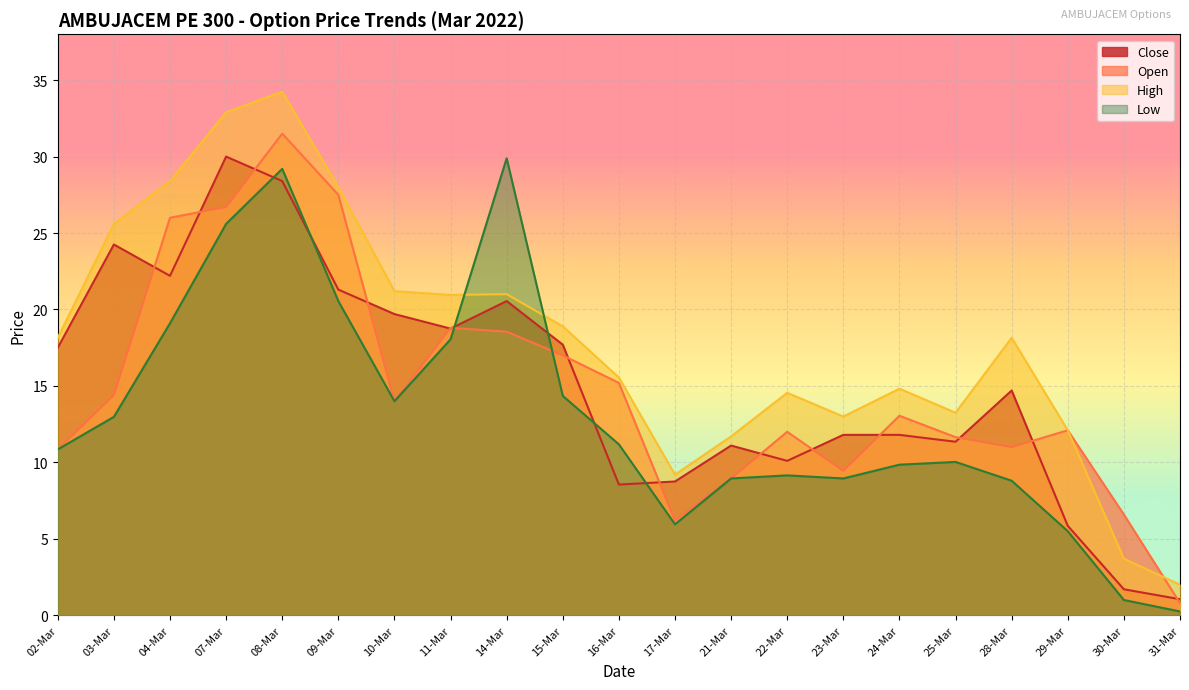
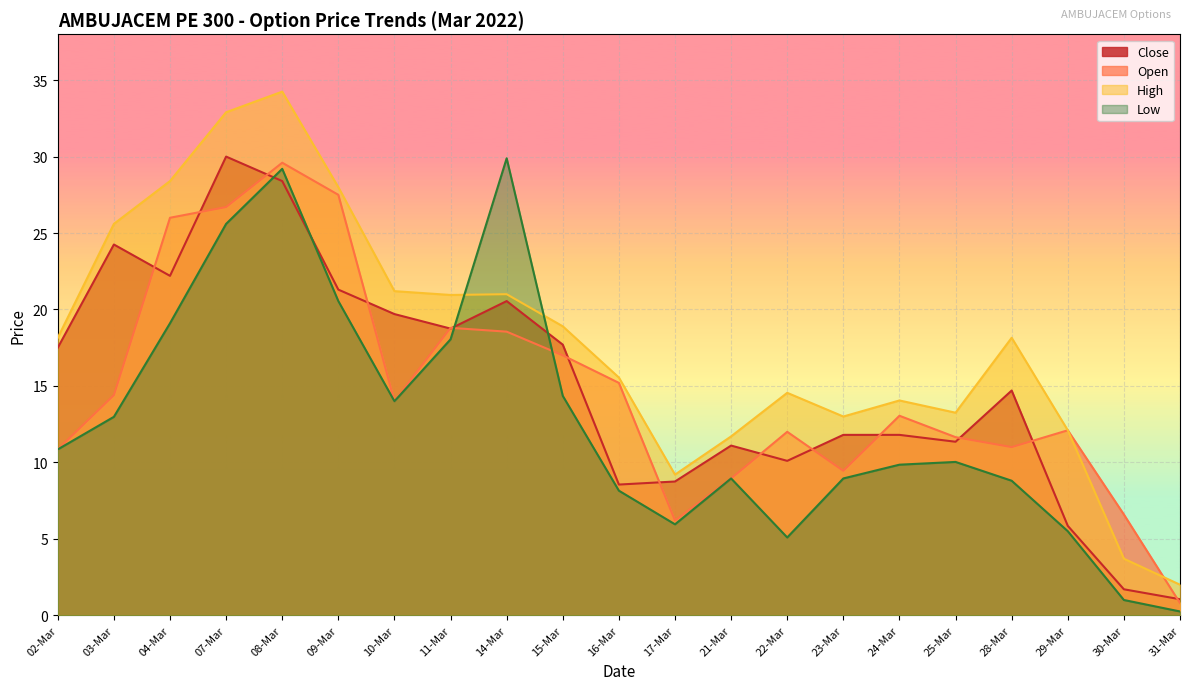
  {
    "Close": {
      "02-Mar": 17.5,
      "03-Mar": 24.3,
      "04-Mar": 22.2,
      "07-Mar": 30.0,
      "08-Mar": 28.4,
      "09-Mar": 21.3,
      "10-Mar": 19.7,
      "14-Mar": 20.6,
      "15-Mar": 17.7,
      "16-Mar": 8.6,
      "17-Mar": 8.8,
      "21-Mar": 11.1,
      "22-Mar": 10.1,
      "23-Mar": 11.8,
      "24-Mar": 11.8,
      "25-Mar": 11.4,
      "28-Mar": 14.7,
      "29-Mar": 5.9,
      "30-Mar": 1.7,
      "31-Mar": 1.1
    },
    "Open": {
      "03-Mar": 14.4,
      "04-Mar": 26.0,
      "07-Mar": 26.7,
-     "08-Mar": 31.5,
+     "08-Mar": 29.6,
      "09-Mar": 27.5,
      "14-Mar": 18.6,
      "15-Mar": 17.0,
      "16-Mar": 15.2,
      "17-Mar": 6.2,
      "22-Mar": 12.0,
      "23-Mar": 9.5,
      "24-Mar": 13.1,
      "25-Mar": 11.7,
      "28-Mar": 11.0,
      "30-Mar": 6.6,
      "31-Mar": 0.8
    },
    "High": {
      "02-Mar": 18.2,
      "03-Mar": 25.6,
      "04-Mar": 28.4,
      "07-Mar": 32.9,
      "08-Mar": 34.3,
      "09-Mar": 28.0,
      "10-Mar": 21.2,
      "11-Mar": 21.0,
      "14-Mar": 21.0,
      "15-Mar": 18.9,
      "16-Mar": 15.6,
      "17-Mar": 9.2,
      "21-Mar": 11.7,
      "22-Mar": 14.6,
      "23-Mar": 13.0,
-     "24-Mar": 14.8,
+     "24-Mar": 14.1,
      "25-Mar": 13.3,
      "28-Mar": 18.2,
      "30-Mar": 3.7,
      "31-Mar": 2.0
    },
    "Low": {
      "03-Mar": 13.0,
      "04-Mar": 19.1,
      "07-Mar": 25.6,
      "08-Mar": 29.2,
      "09-Mar": 20.6,
      "11-Mar": 18.1,
      "14-Mar": 29.9,
      "15-Mar": 14.4,
-     "16-Mar": 11.2,
+     "16-Mar": 8.2,
      "17-Mar": 6.0,
-     "22-Mar": 9.2,
+     "22-Mar": 5.1,
      "23-Mar": 9.0,
      "24-Mar": 9.9,
      "25-Mar": 10.0,
      "28-Mar": 8.8,
      "29-Mar": 5.5,
      "30-Mar": 1.0,
      "31-Mar": 0.3
    }
  }
